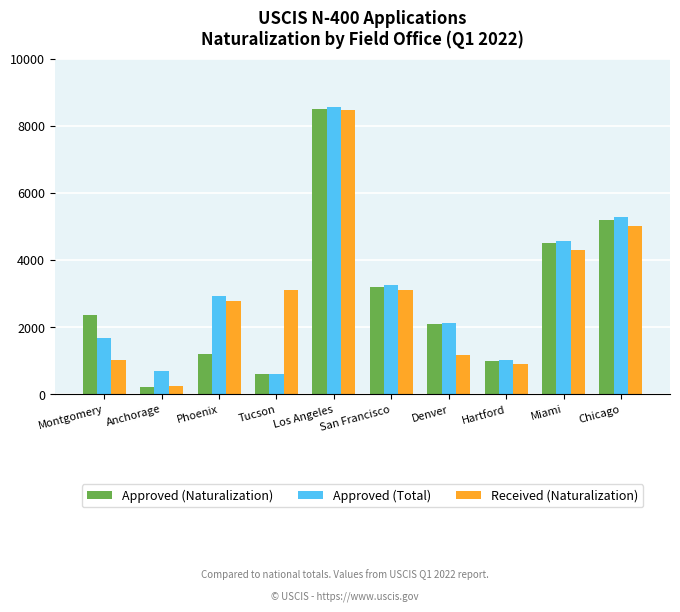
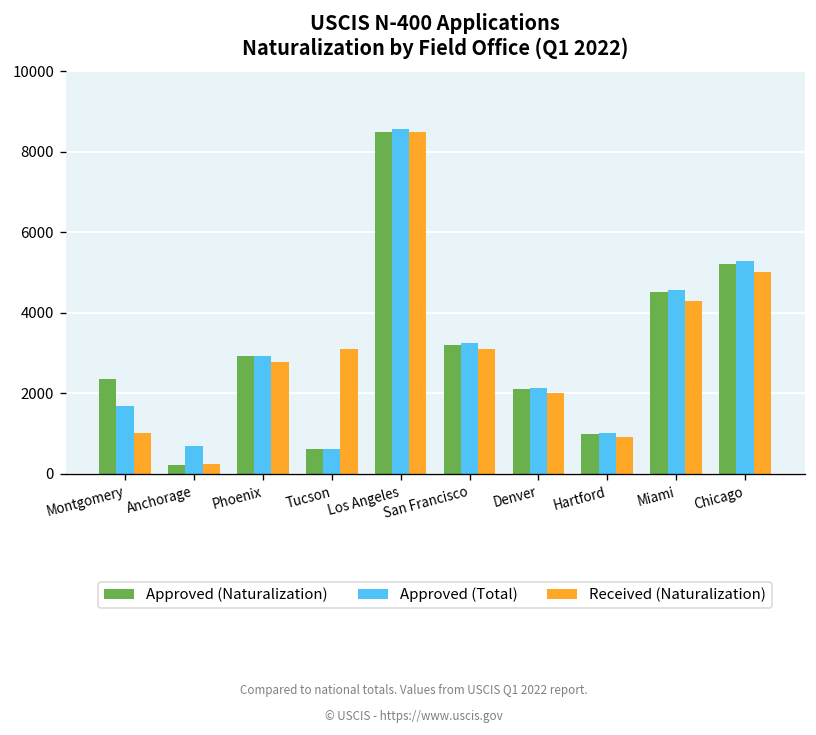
  {
    "Approved (Naturalization)": {
      "Montgomery": 2400,
      "Anchorage": 200,
-     "Phoenix": 1200,
+     "Phoenix": 2900,
      "Tucson": 600,
      "Los Angeles": 8500,
      "San Francisco": 3200,
      "Denver": 2100,
      "Hartford": 1000,
      "Miami": 4500,
      "Chicago": 5200
    },
    "Approved (Total)": {
      "Montgomery": 1700,
      "Anchorage": 700,
      "Phoenix": 2900,
      "Tucson": 600,
      "Los Angeles": 8600,
      "San Francisco": 3300,
      "Denver": 2100,
      "Hartford": 1000,
      "Miami": 4600,
      "Chicago": 5300
    },
    "Received (Naturalization)": {
      "Montgomery": 1000,
      "Anchorage": 200,
      "Phoenix": 2800,
      "Tucson": 3100,
      "Los Angeles": 8500,
      "San Francisco": 3100,
-     "Denver": 1200,
+     "Denver": 2000,
      "Hartford": 900,
      "Miami": 4300,
      "Chicago": 5000
    }
  }
